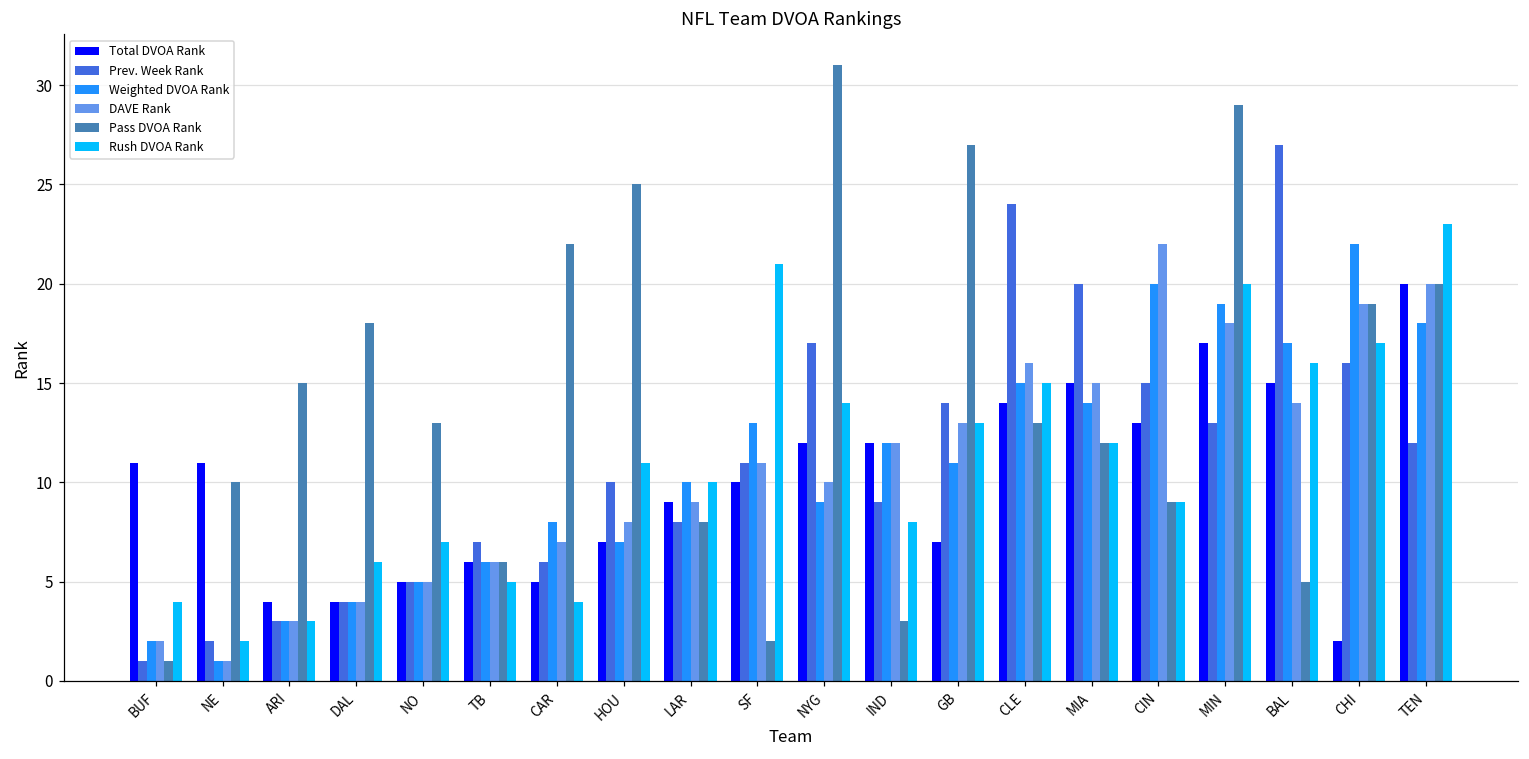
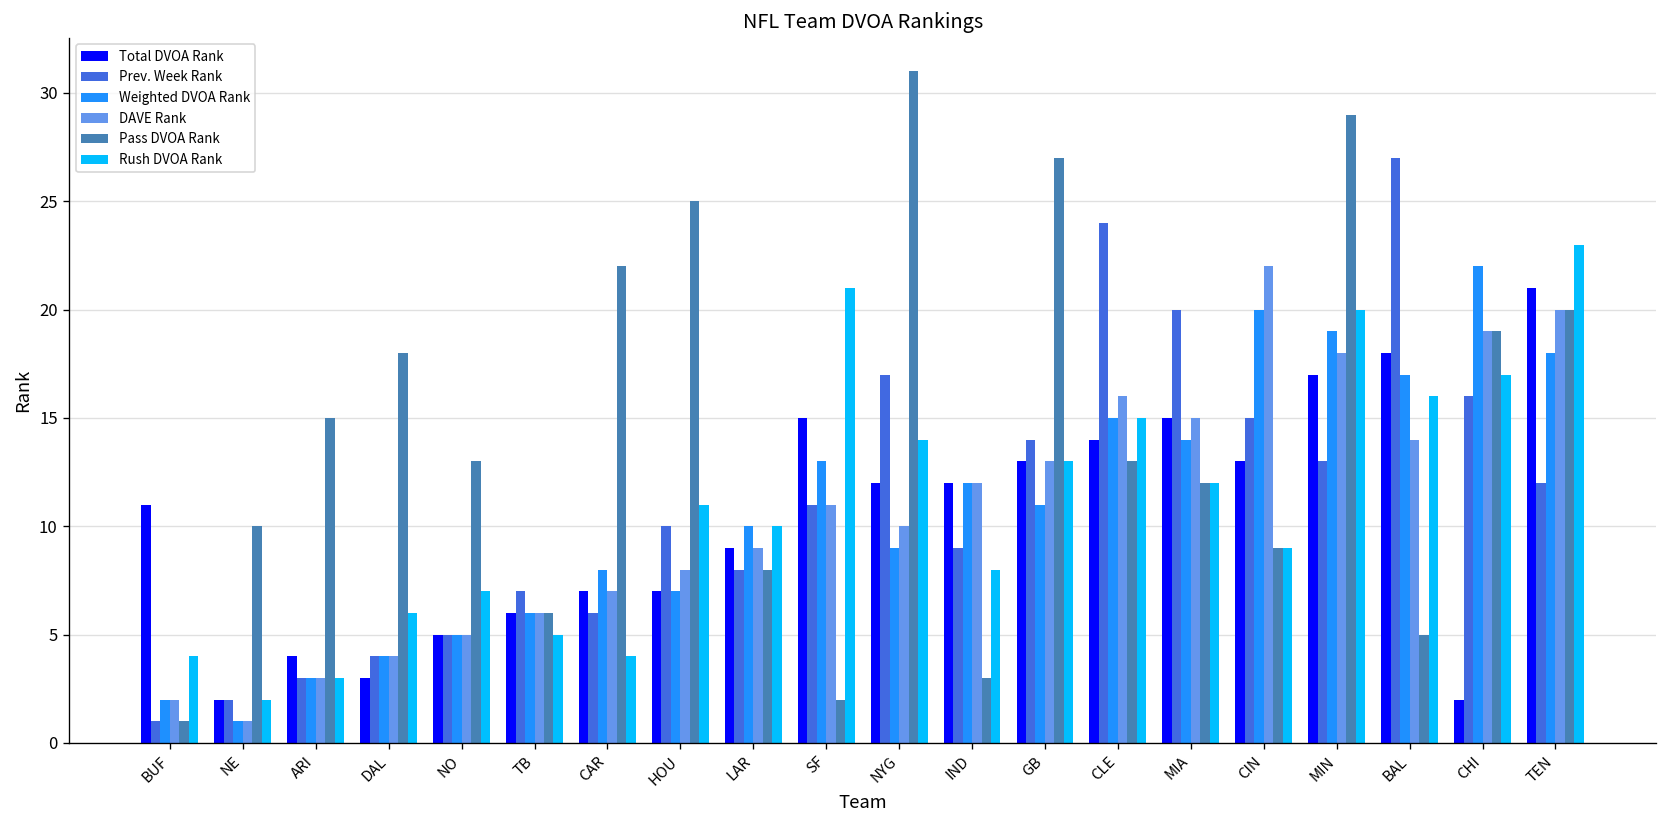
  {
    "Total DVOA Rank": {
      "BUF": 11,
-     "NE": 11,
+     "NE": 2,
      "ARI": 4,
-     "DAL": 4,
+     "DAL": 3,
      "NO": 5,
      "TB": 6,
-     "CAR": 5,
+     "CAR": 7,
      "HOU": 7,
      "LAR": 9,
-     "SF": 10,
+     "SF": 15,
      "NYG": 12,
      "IND": 12,
-     "GB": 7,
+     "GB": 13,
      "CLE": 14,
      "MIA": 15,
      "CIN": 13,
      "MIN": 17,
-     "BAL": 15,
+     "BAL": 18,
      "CHI": 2,
-     "TEN": 20
+     "TEN": 21
    }
  }
